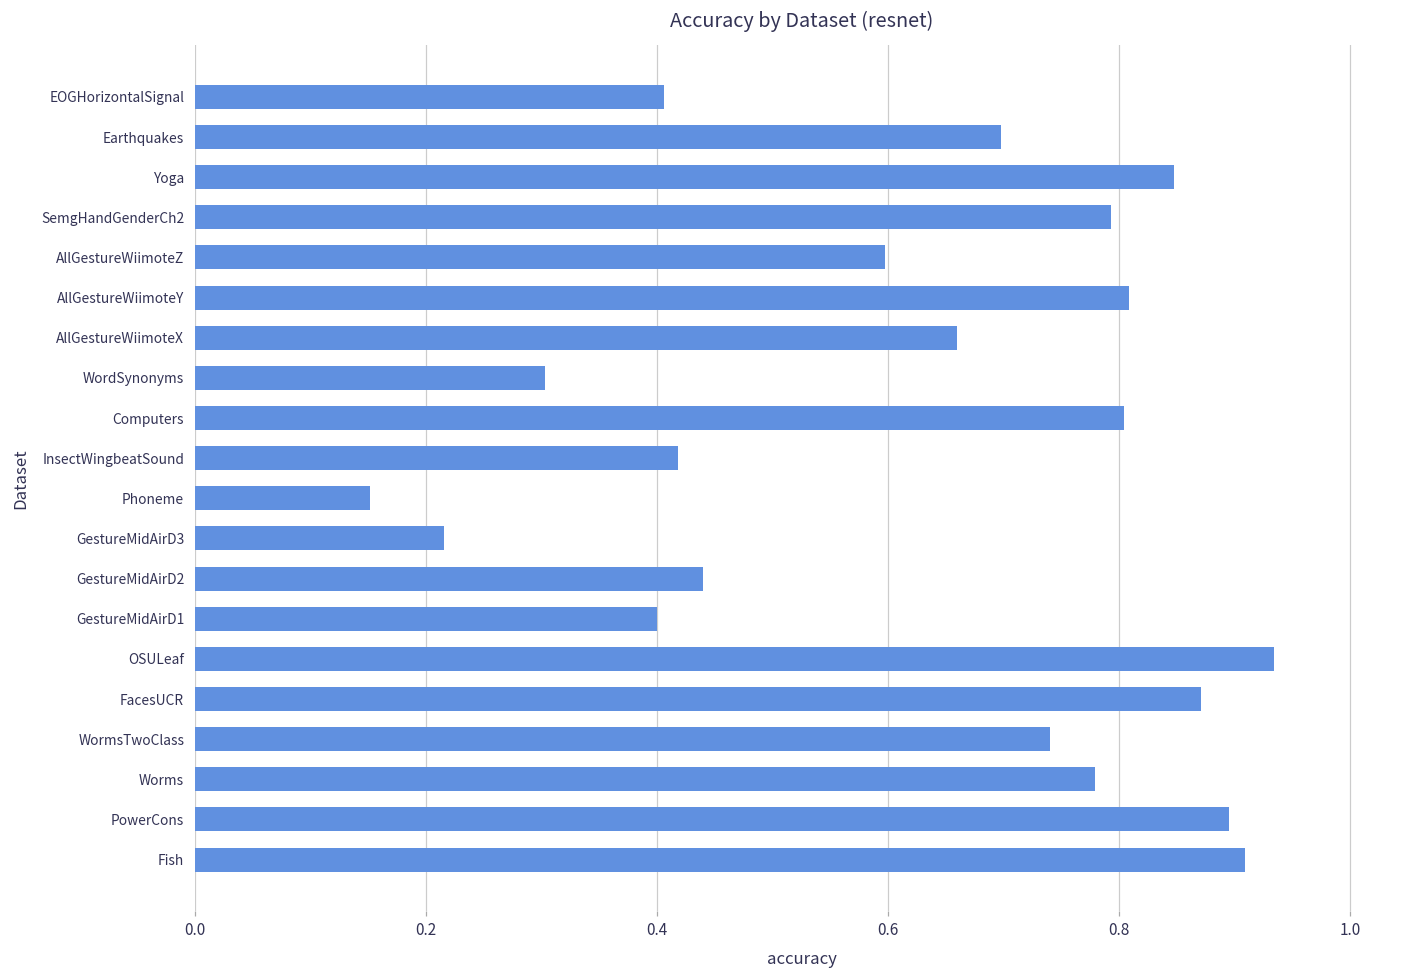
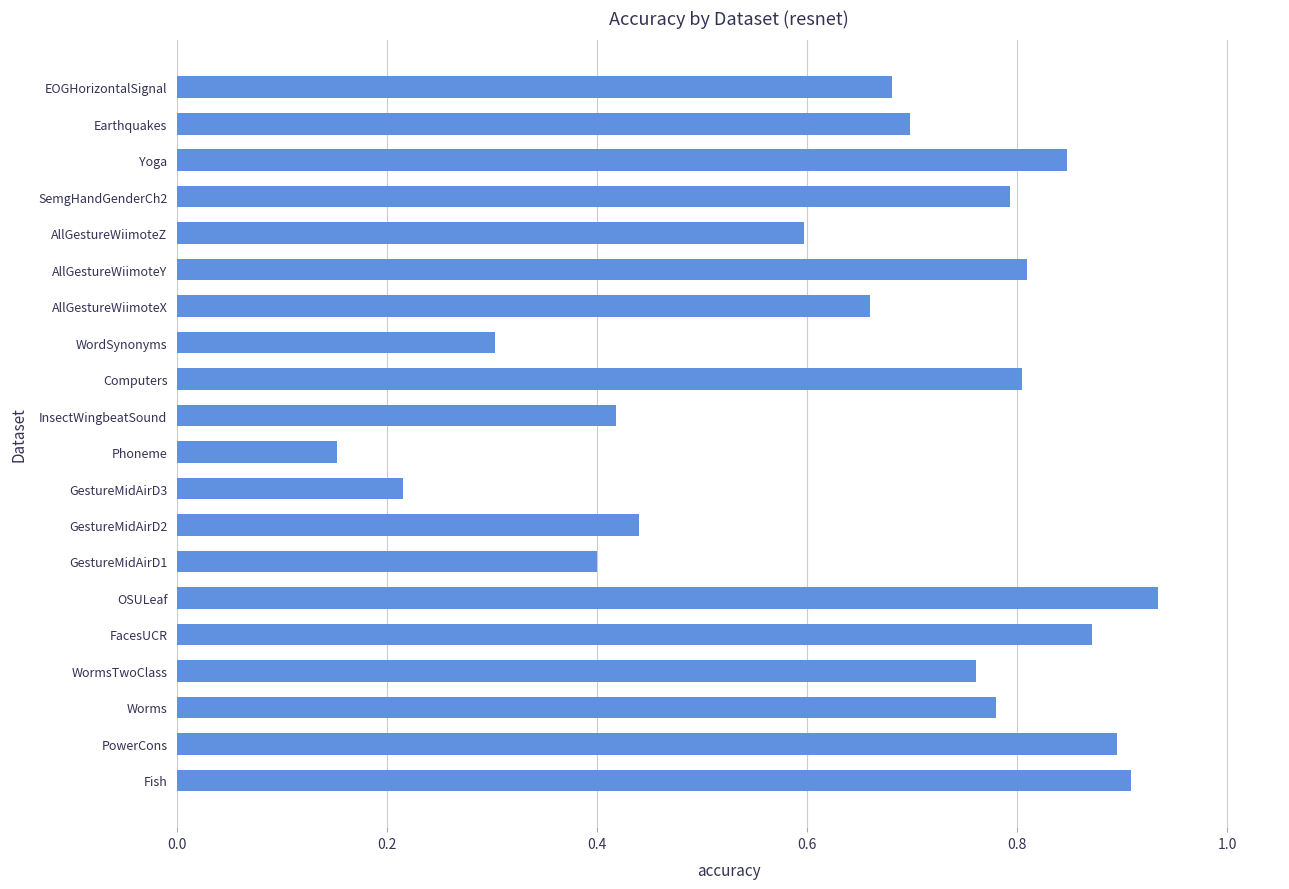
  {
-   "EOGHorizontalSignal": 0.406,
+   "EOGHorizontalSignal": 0.681,
    "Earthquakes": 0.698,
    "Yoga": 0.848,
    "SemgHandGenderCh2": 0.793,
    "AllGestureWiimoteZ": 0.597,
    "AllGestureWiimoteY": 0.809,
    "AllGestureWiimoteX": 0.660,
    "WordSynonyms": 0.303,
    "Computers": 0.804,
    "InsectWingbeatSound": 0.418,
    "Phoneme": 0.152,
    "GestureMidAirD3": 0.215,
    "GestureMidAirD2": 0.440,
    "GestureMidAirD1": 0.400,
    "OSULeaf": 0.934,
    "FacesUCR": 0.871,
-   "WormsTwoClass": 0.740,
+   "WormsTwoClass": 0.761,
    "Worms": 0.779,
    "PowerCons": 0.895,
    "Fish": 0.909
  }
